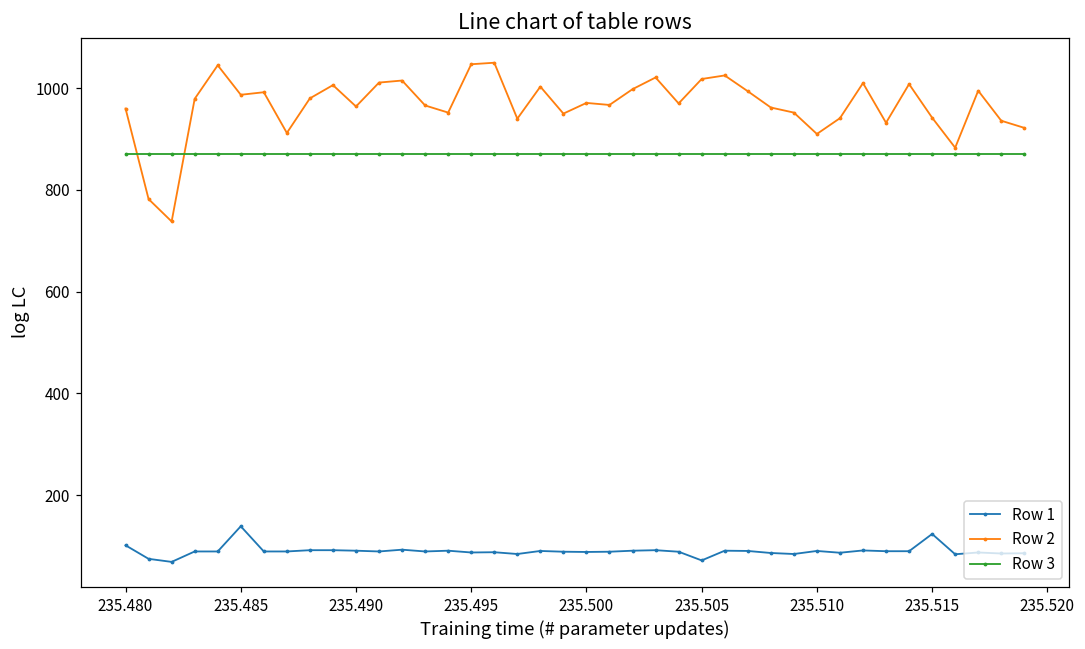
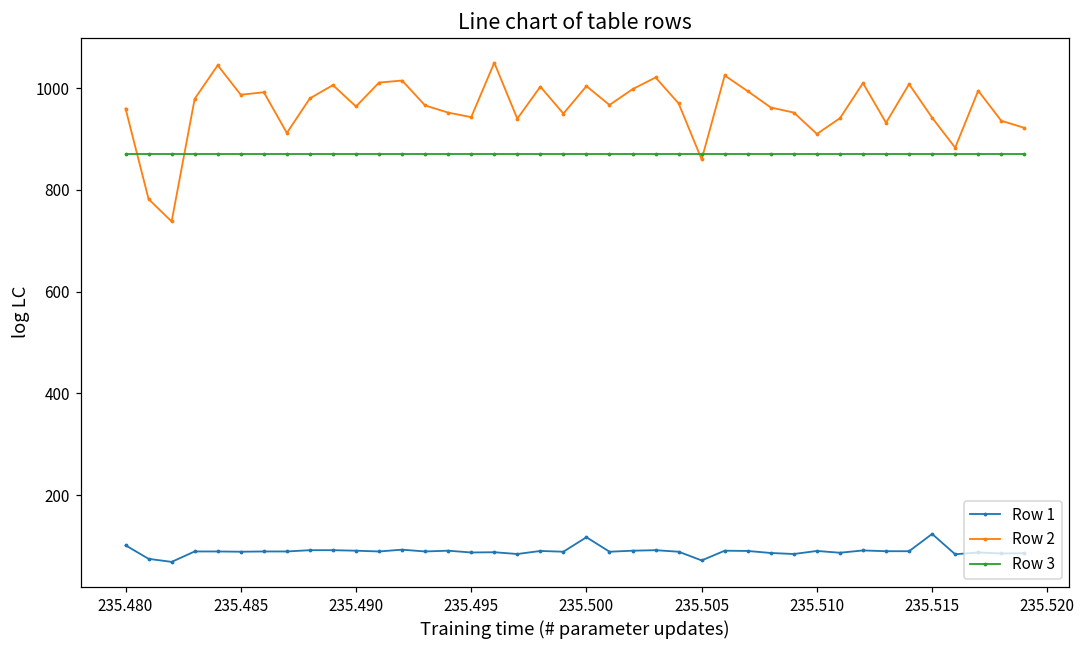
  {
    "Row 1": {
      "235.480": 100,
-     "235.485": 140,
+     "235.485": 90,
      "235.490": 90,
      "235.495": 90,
-     "235.500": 90,
+     "235.500": 120,
      "235.505": 70,
      "235.510": 90,
      "235.515": 120
    },
    "Row 2": {
      "235.480": 960,
      "235.485": 990,
      "235.490": 960,
-     "235.495": 1050,
-     "235.500": 970,
-     "235.505": 1020,
+     "235.495": 940,
+     "235.500": 1000,
+     "235.505": 860,
      "235.510": 910,
      "235.515": 940
    },
    "Row 3": {
      "235.480": 870,
      "235.485": 870,
      "235.490": 870,
      "235.495": 870,
      "235.500": 870,
      "235.505": 870,
      "235.510": 870,
      "235.515": 870
    }
  }
